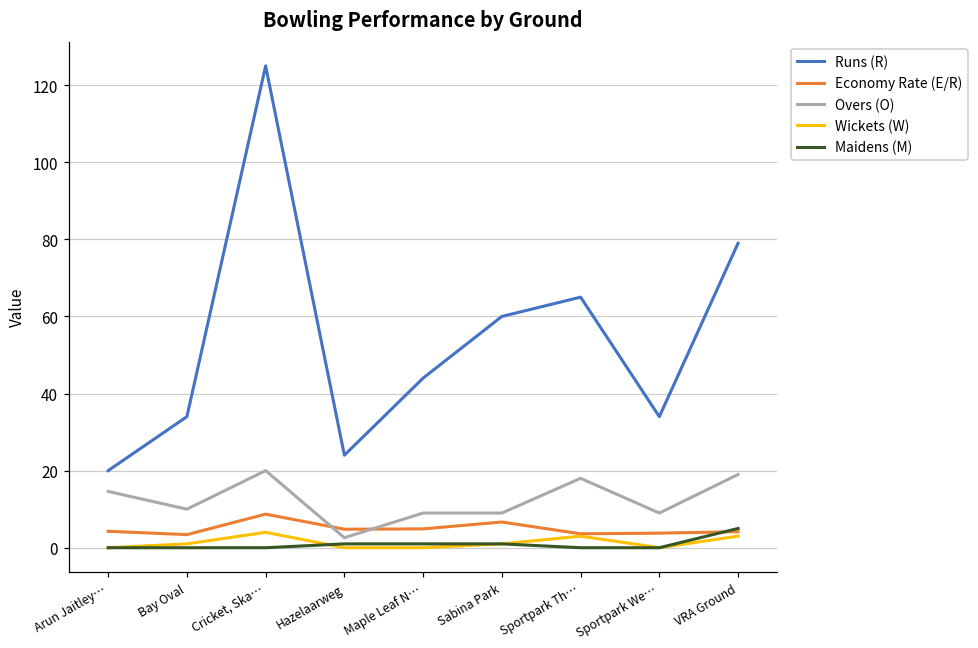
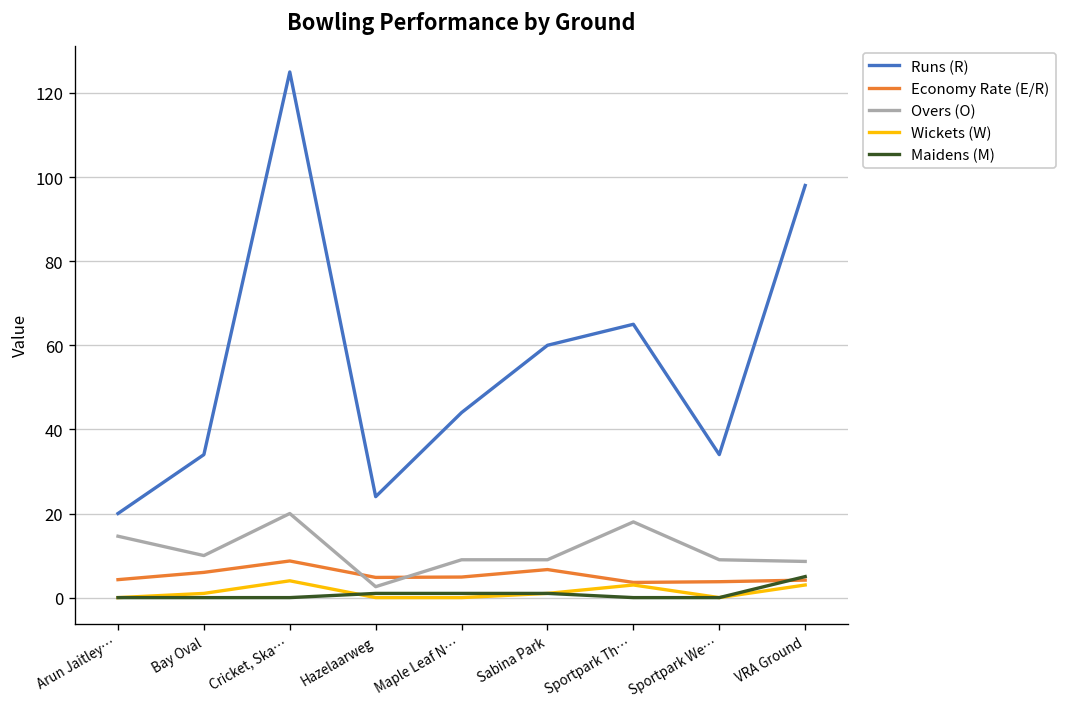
  {
    "Runs (R)": {
      "Arun Jaitley…": 20,
      "Bay Oval": 34,
      "Cricket, Ska…": 125,
      "Hazelaarweg": 24,
      "Maple Leaf N…": 44,
      "Sabina Park": 60,
      "Sportpark Th…": 65,
      "Sportpark We…": 34,
-     "VRA Ground": 79
+     "VRA Ground": 98
    },
    "Economy Rate (E/R)": {
      "Arun Jaitley…": 4,
-     "Bay Oval": 3,
+     "Bay Oval": 6,
      "Cricket, Ska…": 9,
      "Hazelaarweg": 5,
      "Maple Leaf N…": 5,
      "Sabina Park": 7,
      "Sportpark We…": 4,
      "VRA Ground": 4
    },
    "Overs (O)": {
      "Arun Jaitley…": 15,
      "Bay Oval": 10,
      "Cricket, Ska…": 20,
      "Hazelaarweg": 3,
      "Maple Leaf N…": 9,
      "Sabina Park": 9,
      "Sportpark Th…": 18,
      "Sportpark We…": 9,
-     "VRA Ground": 19
+     "VRA Ground": 9
    },
    "Wickets (W)": {
      "Bay Oval": 1,
      "Cricket, Ska…": 4,
      "Hazelaarweg": 0,
      "Maple Leaf N…": 0,
      "VRA Ground": 3
    },
    "Maidens (M)": {
      "Bay Oval": 0,
      "Cricket, Ska…": 0,
      "Hazelaarweg": 1,
      "Maple Leaf N…": 1,
      "Sportpark Th…": 0,
      "VRA Ground": 5
    }
  }
